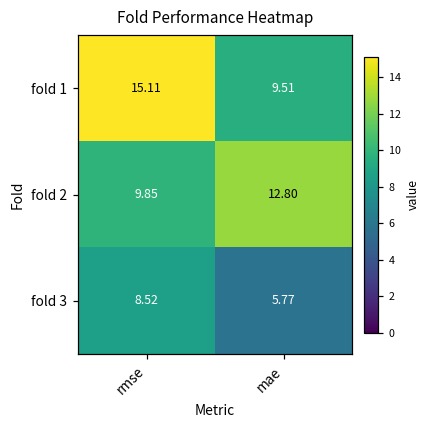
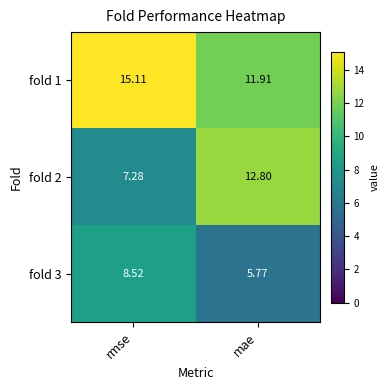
  {
    "fold 1": {
      "rmse": 15.11,
-     "mae": 9.51
+     "mae": 11.91
    },
    "fold 2": {
-     "rmse": 9.85,
+     "rmse": 7.28,
      "mae": 12.80
    },
    "fold 3": {
      "rmse": 8.52,
      "mae": 5.77
    }
  }
